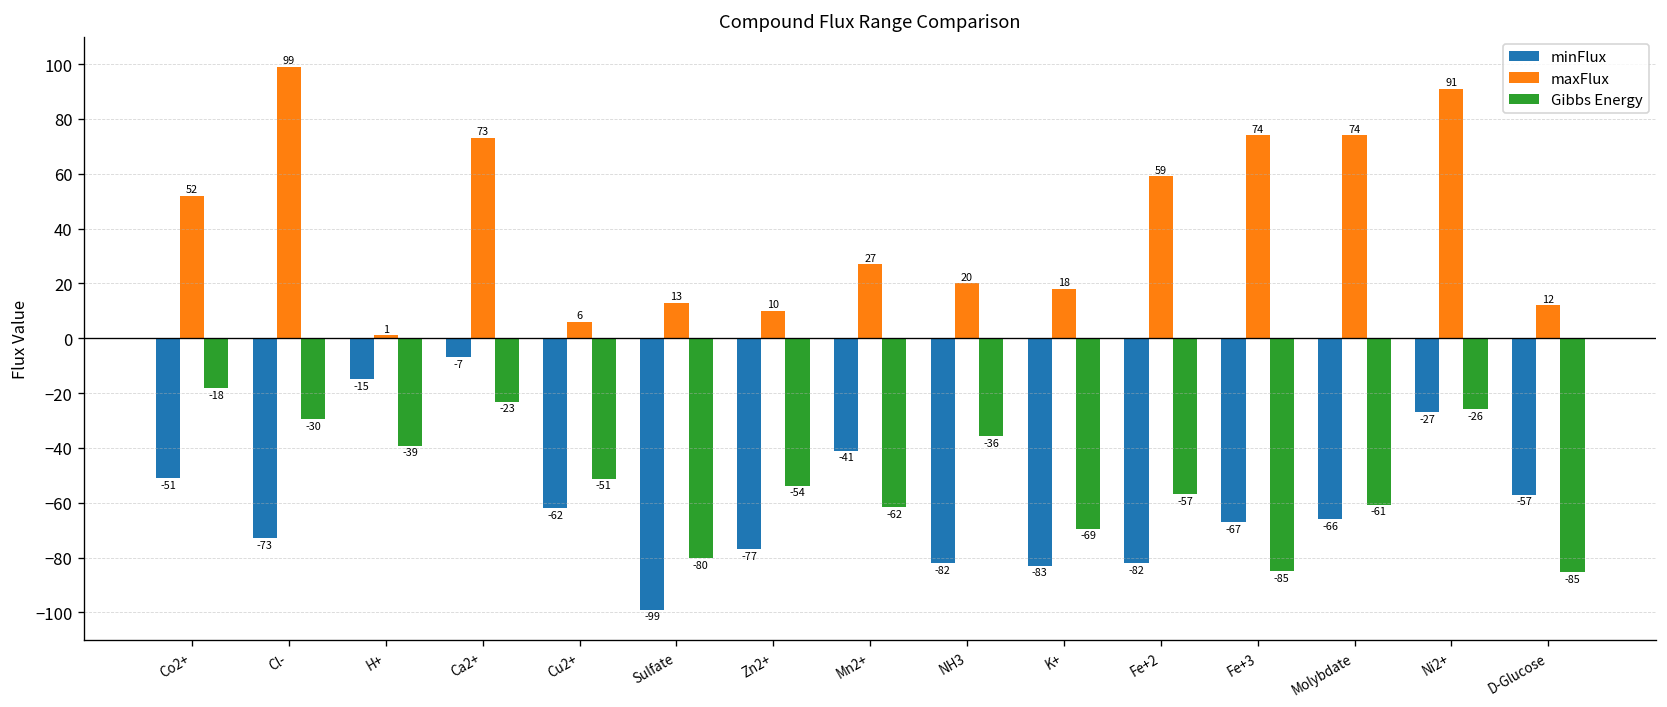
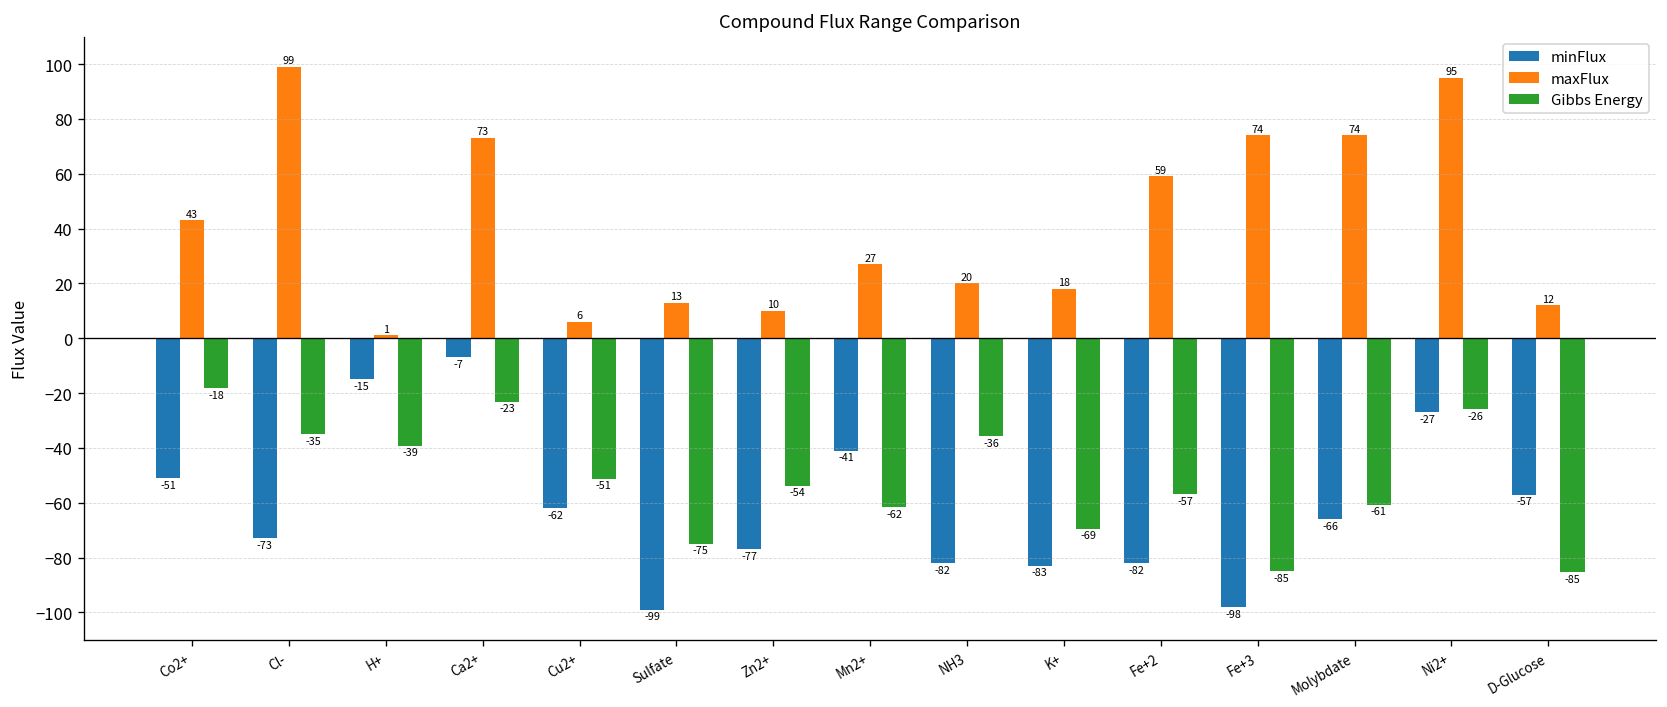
  {
    "minFlux": {
      "Co2+": -51,
      "Cl-": -73,
      "H+": -15,
      "Ca2+": -7,
      "Cu2+": -62,
      "Sulfate": -99,
      "Zn2+": -77,
      "Mn2+": -41,
      "NH3": -82,
      "K+": -83,
      "Fe+2": -82,
-     "Fe+3": -67,
+     "Fe+3": -98,
      "Molybdate": -66,
      "Ni2+": -27,
      "D-Glucose": -57
    },
    "maxFlux": {
-     "Co2+": 52,
+     "Co2+": 43,
      "Cl-": 99,
      "H+": 1,
      "Ca2+": 73,
      "Cu2+": 6,
      "Sulfate": 13,
      "Zn2+": 10,
      "Mn2+": 27,
      "NH3": 20,
      "K+": 18,
      "Fe+2": 59,
      "Fe+3": 74,
      "Molybdate": 74,
-     "Ni2+": 91,
+     "Ni2+": 95,
      "D-Glucose": 12
    },
    "Gibbs Energy": {
      "Co2+": -18,
-     "Cl-": -30,
+     "Cl-": -35,
      "H+": -39,
      "Ca2+": -23,
      "Cu2+": -51,
-     "Sulfate": -80,
+     "Sulfate": -75,
      "Zn2+": -54,
      "Mn2+": -62,
      "NH3": -36,
      "K+": -69,
      "Fe+2": -57,
      "Fe+3": -85,
      "Molybdate": -61,
      "Ni2+": -26,
      "D-Glucose": -85
    }
  }
